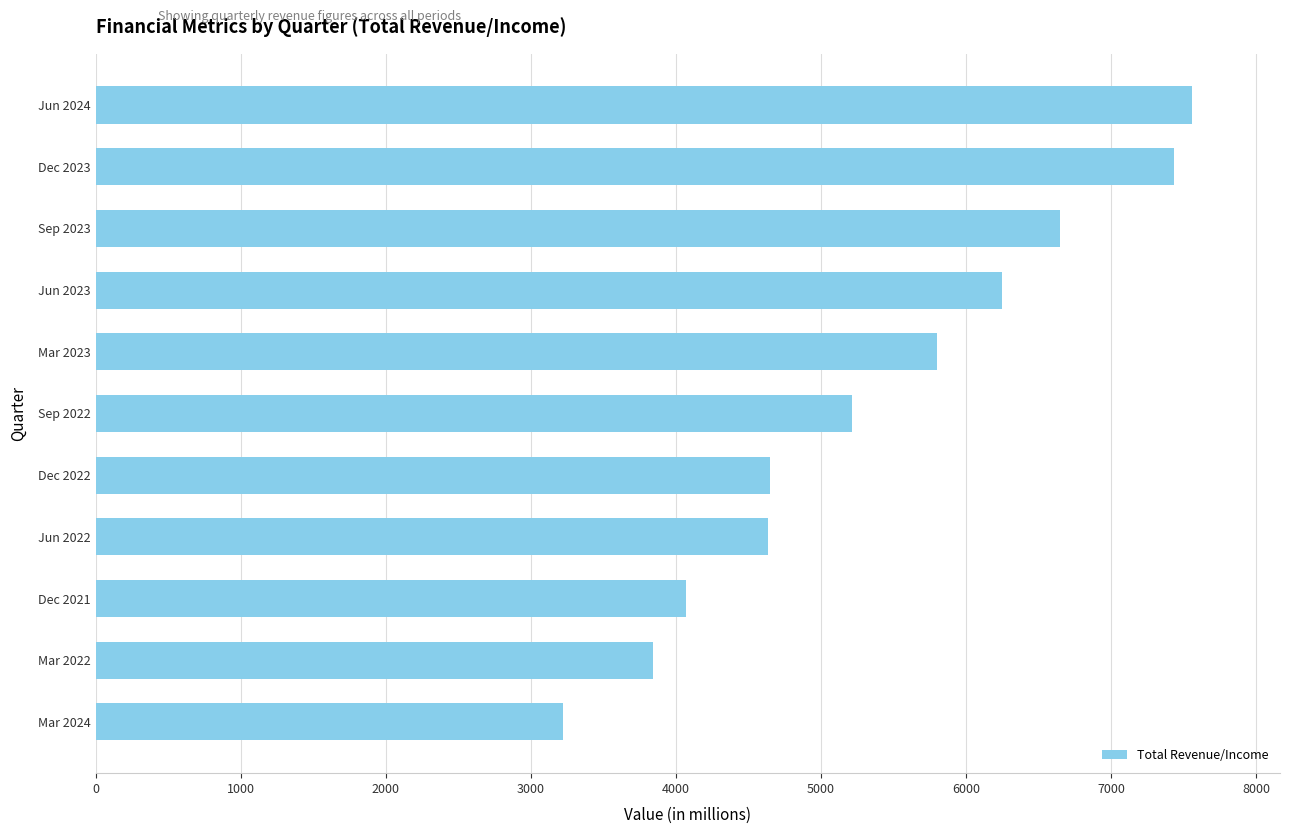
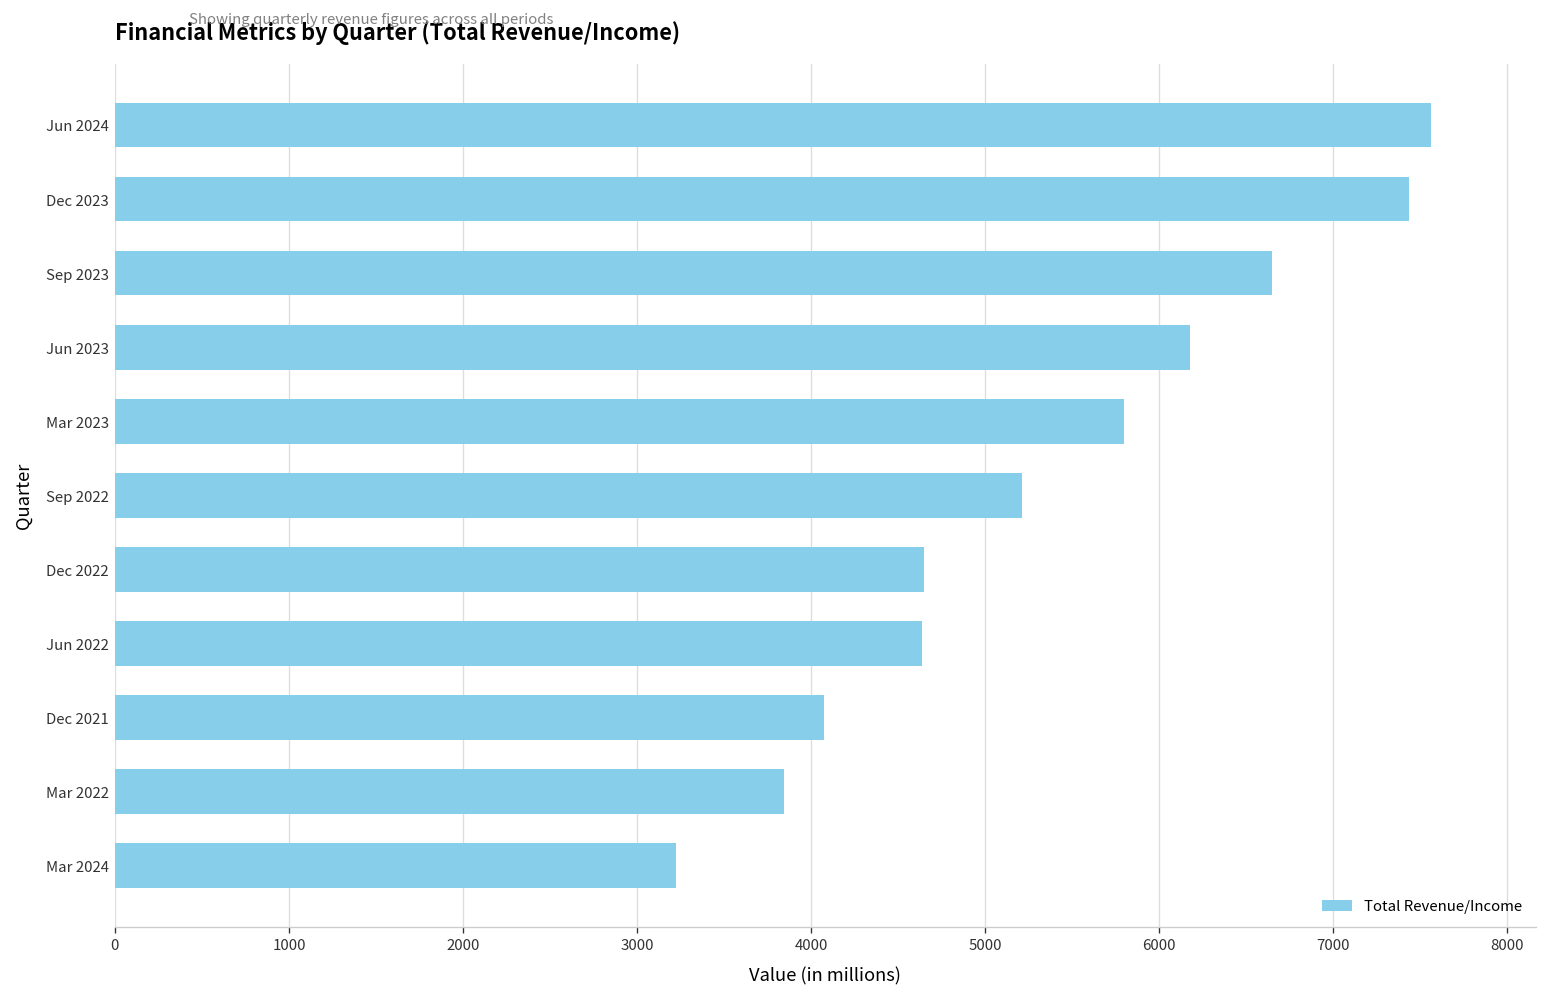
  {
    "Jun 2024": 7560,
    "Dec 2023": 7440,
    "Sep 2023": 6650,
-   "Jun 2023": 6250,
+   "Jun 2023": 6180,
    "Mar 2023": 5800,
    "Sep 2022": 5210,
    "Dec 2022": 4650,
    "Jun 2022": 4640,
    "Dec 2021": 4070,
    "Mar 2022": 3850,
    "Mar 2024": 3220
  }
